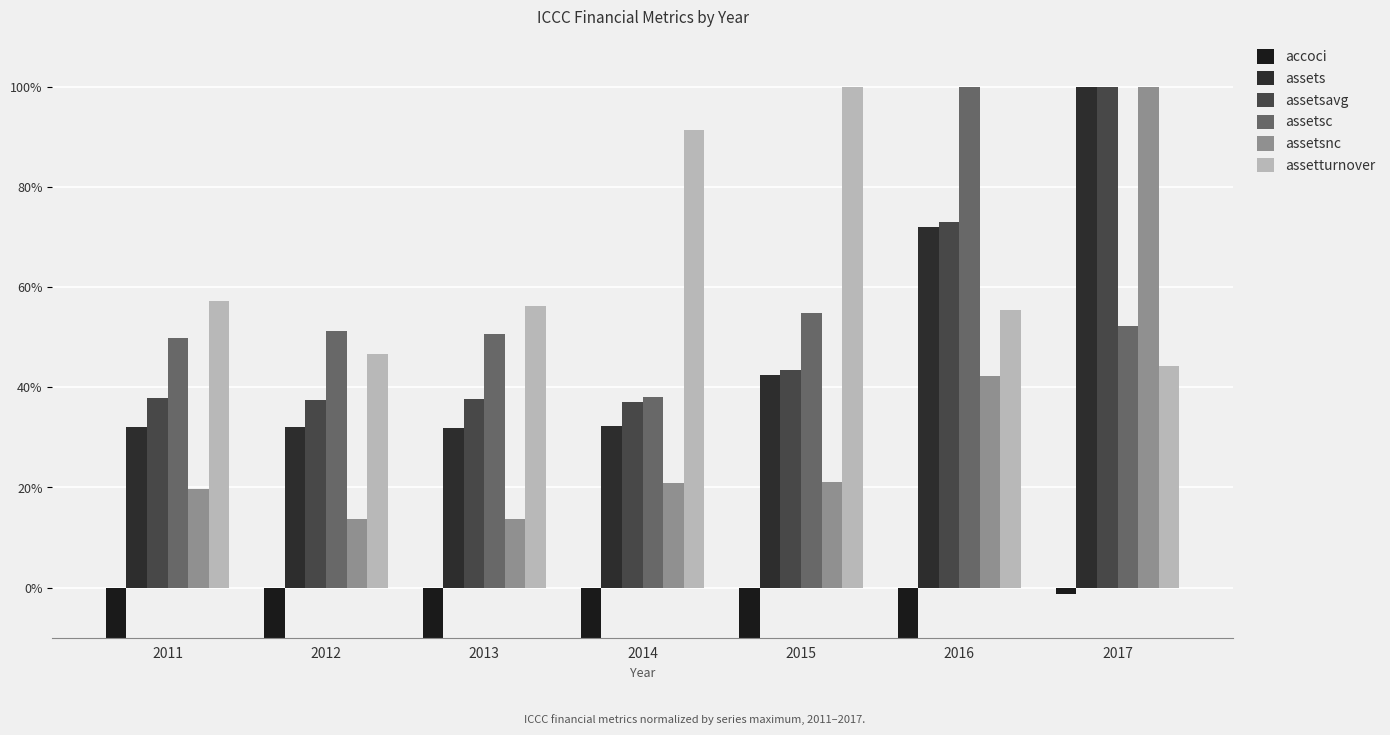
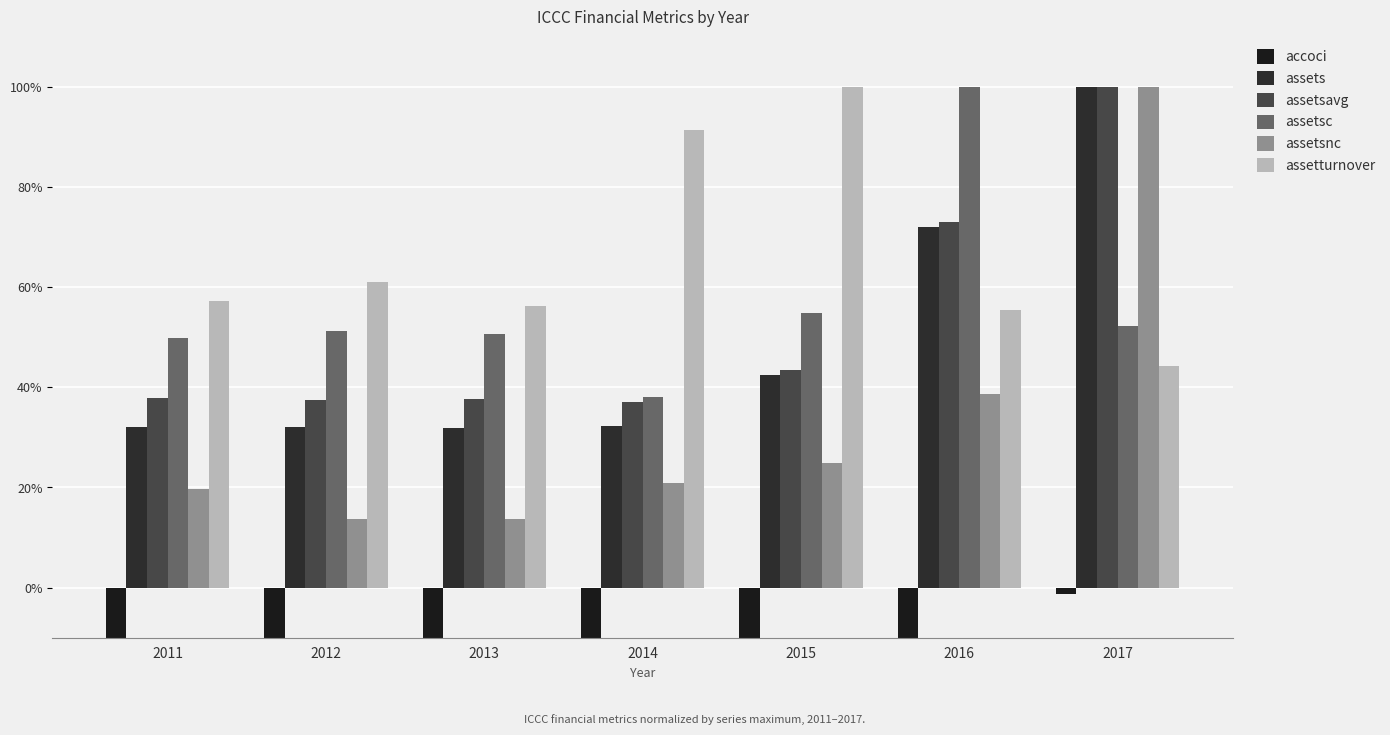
  {
    "assetsnc": {
      "2011": "20%",
      "2012": "14%",
      "2013": "14%",
      "2014": "21%",
-     "2015": "21%",
-     "2016": "42%",
+     "2015": "25%",
+     "2016": "39%",
      "2017": "100%"
    },
    "assetturnover": {
      "2011": "57%",
-     "2012": "47%",
+     "2012": "61%",
      "2013": "56%",
      "2014": "91%",
      "2015": "100%",
      "2016": "55%",
      "2017": "44%"
    }
  }
